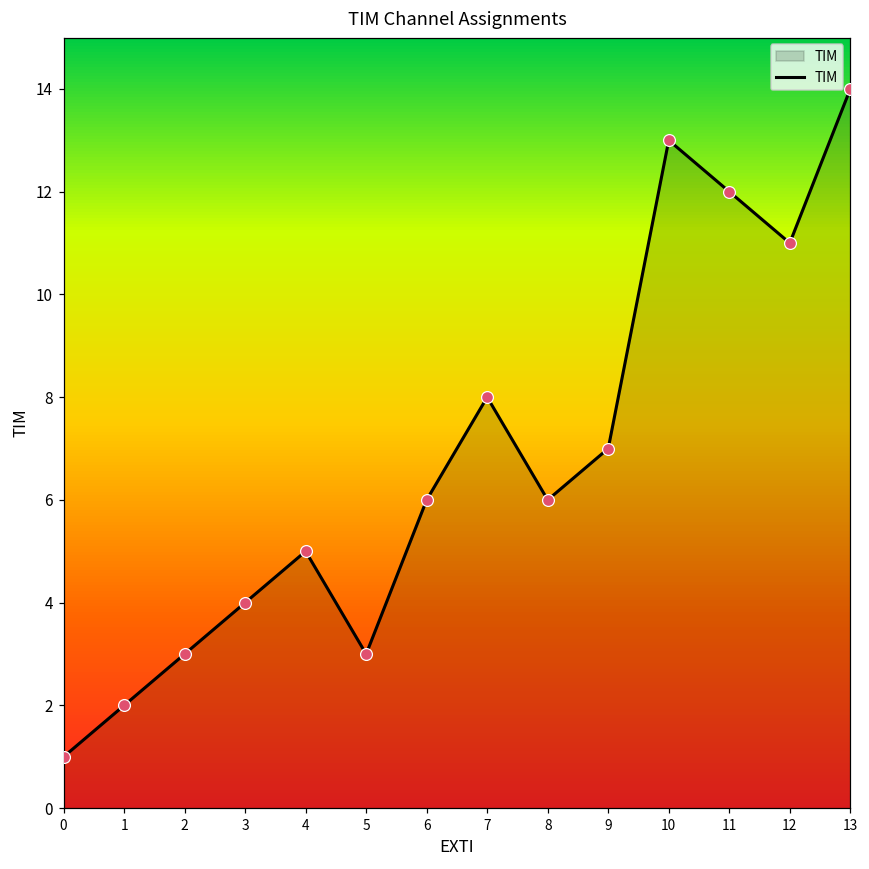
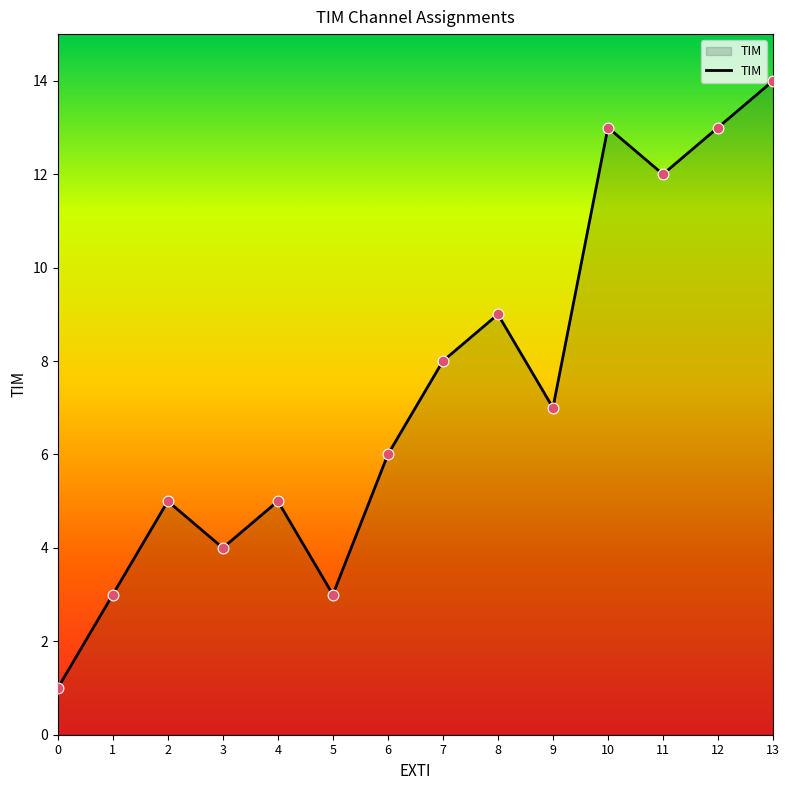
  {
    "0": 1,
-   "1": 2,
-   "2": 3,
+   "1": 3,
+   "2": 5,
    "3": 4,
    "4": 5,
    "5": 3,
    "6": 6,
    "7": 8,
-   "8": 6,
+   "8": 9,
    "9": 7,
    "10": 13,
    "11": 12,
-   "12": 11,
+   "12": 13,
    "13": 14
  }
